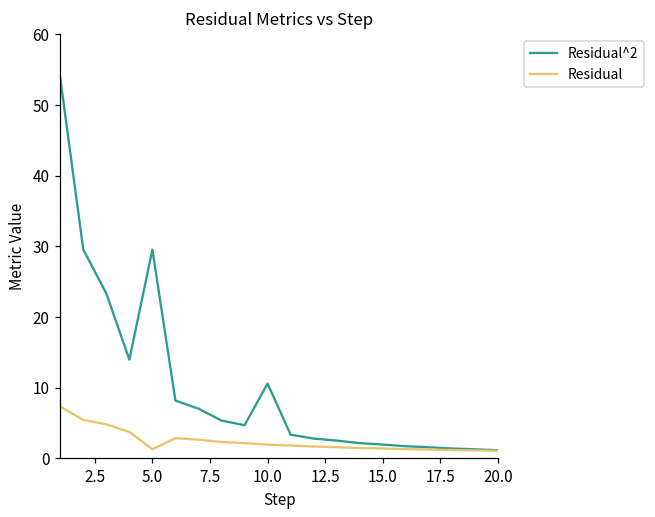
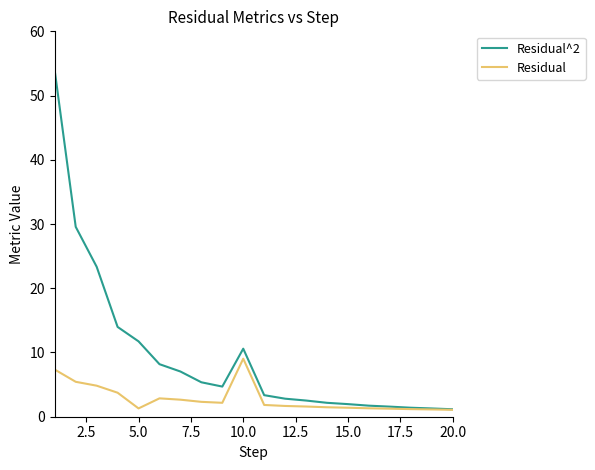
  {
    "Residual^2": {
-     "5.0": 30,
+     "5.0": 12,
      "10.0": 11,
      "15.0": 2
    },
    "Residual": {
      "5.0": 1,
-     "10.0": 2,
+     "10.0": 9,
      "15.0": 1
    }
  }
